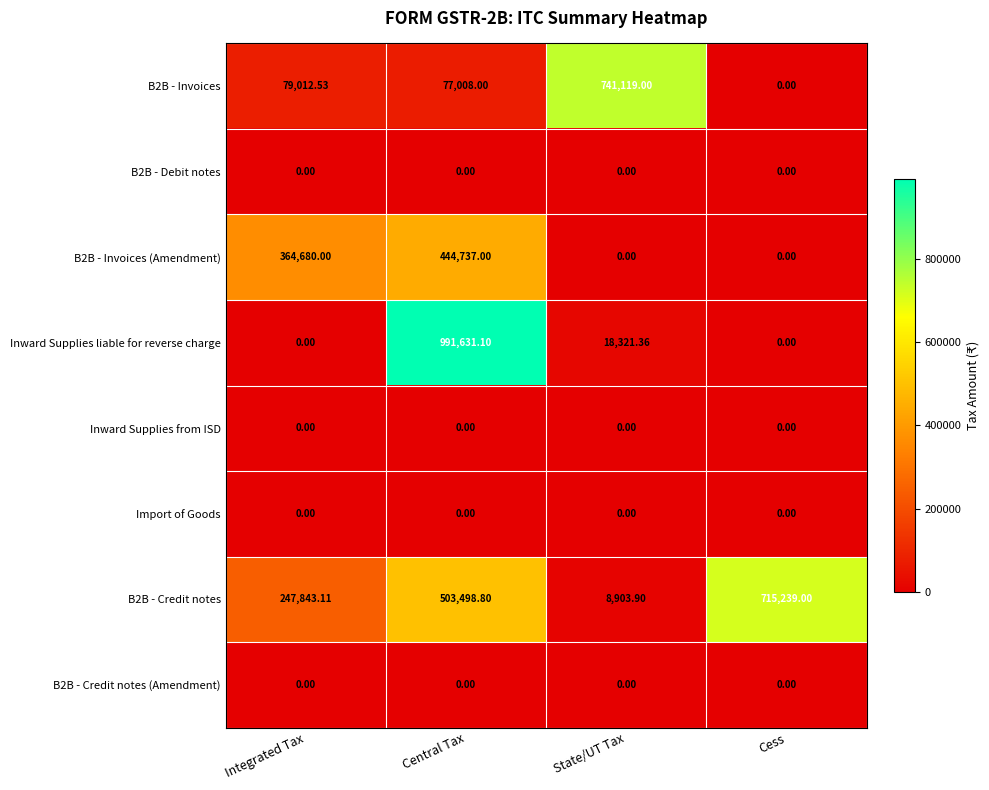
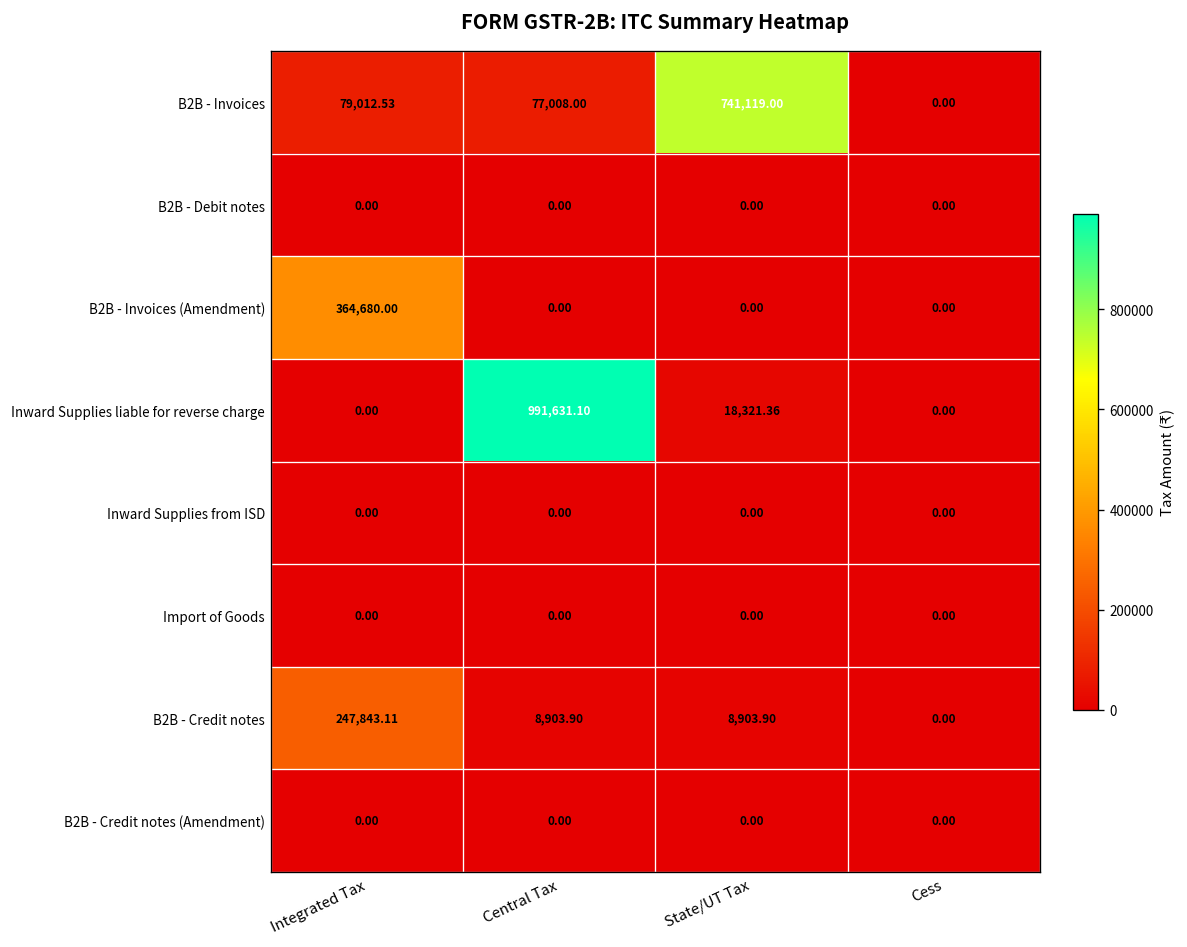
  {
    "B2B - Invoices": {
      "Integrated Tax": "79,012.53",
      "Central Tax": "77,008.00",
      "State/UT Tax": "741,119.00",
      "Cess": "0.00"
    },
    "B2B - Debit notes": {
      "Integrated Tax": "0.00",
      "Central Tax": "0.00",
      "State/UT Tax": "0.00",
      "Cess": "0.00"
    },
    "B2B - Invoices (Amendment)": {
      "Integrated Tax": "364,680.00",
-     "Central Tax": "444,737.00",
+     "Central Tax": "0.00",
      "State/UT Tax": "0.00",
      "Cess": "0.00"
    },
    "Inward Supplies liable for reverse charge": {
      "Integrated Tax": "0.00",
      "Central Tax": "991,631.10",
      "State/UT Tax": "18,321.36",
      "Cess": "0.00"
    },
    "Inward Supplies from ISD": {
      "Integrated Tax": "0.00",
      "Central Tax": "0.00",
      "State/UT Tax": "0.00",
      "Cess": "0.00"
    },
    "Import of Goods": {
      "Integrated Tax": "0.00",
      "Central Tax": "0.00",
      "State/UT Tax": "0.00",
      "Cess": "0.00"
    },
    "B2B - Credit notes": {
      "Integrated Tax": "247,843.11",
-     "Central Tax": "503,498.80",
+     "Central Tax": "8,903.90",
      "State/UT Tax": "8,903.90",
-     "Cess": "715,239.00"
+     "Cess": "0.00"
    },
    "B2B - Credit notes (Amendment)": {
      "Integrated Tax": "0.00",
      "Central Tax": "0.00",
      "State/UT Tax": "0.00",
      "Cess": "0.00"
    }
  }
